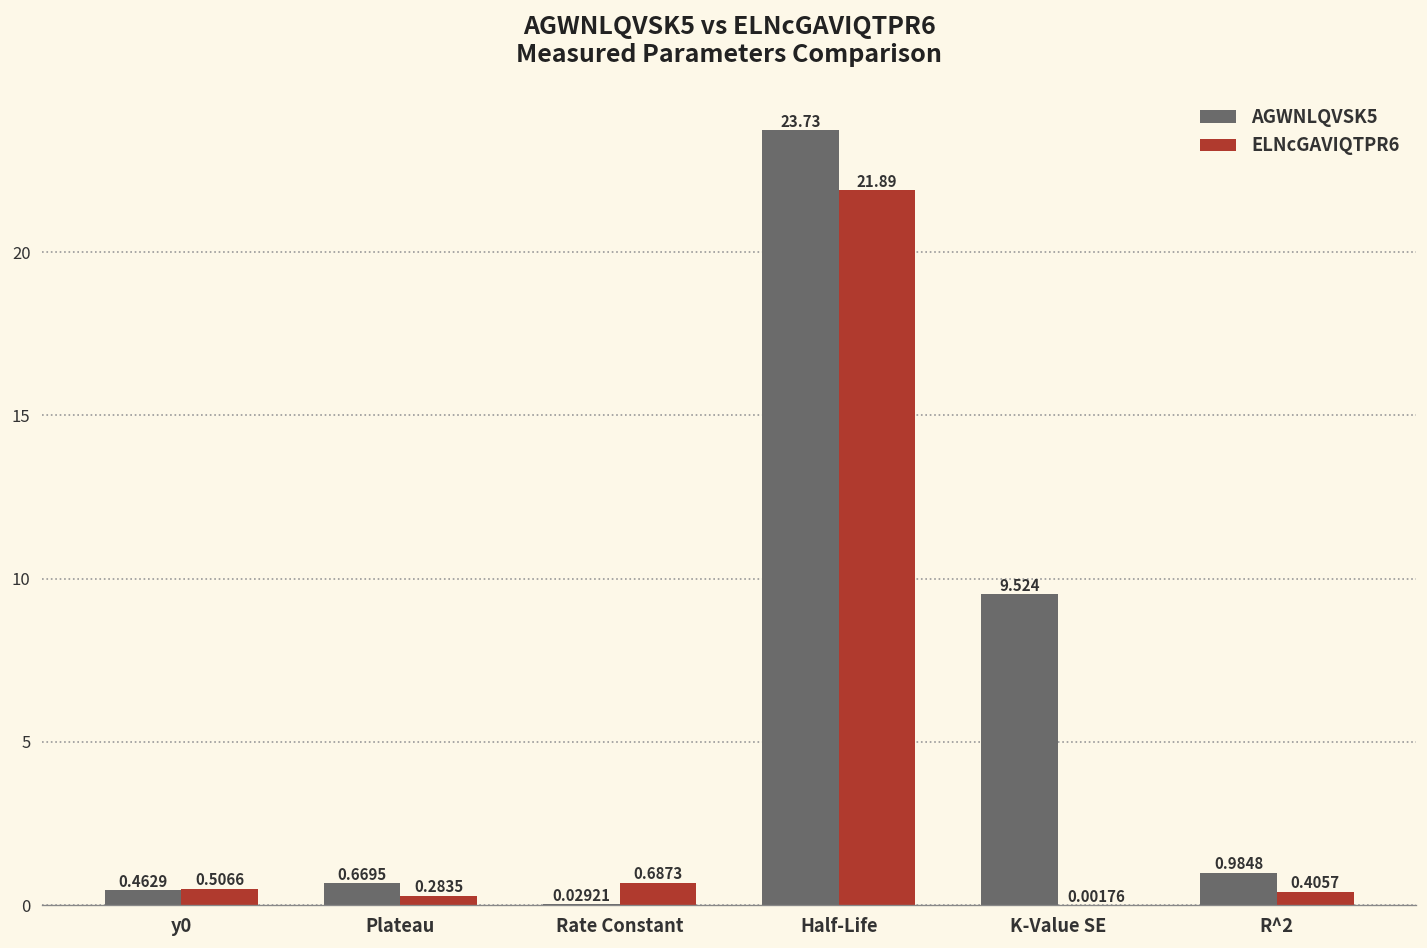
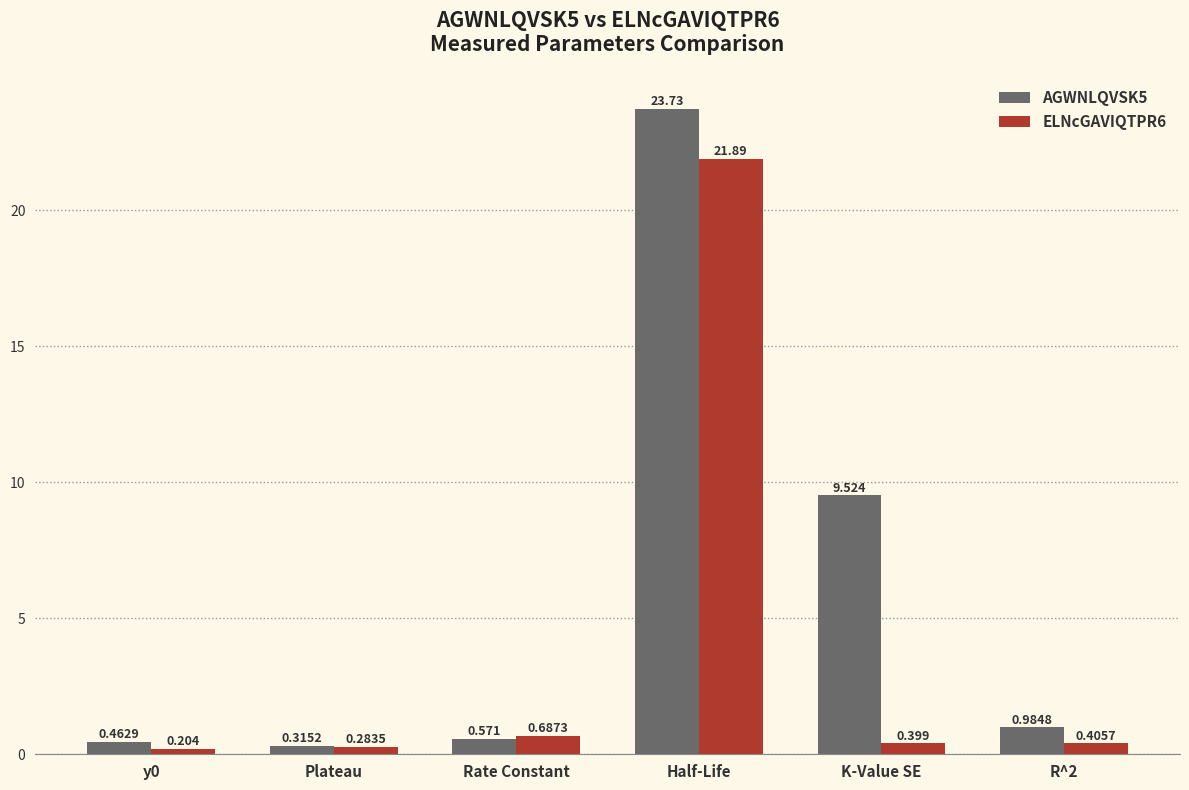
  {
    "AGWNLQVSK5": {
      "y0": 0.4629,
-     "Plateau": 0.6695,
-     "Rate Constant": 0.02921,
+     "Plateau": 0.3152,
+     "Rate Constant": 0.571,
      "Half-Life": 23.73,
      "K-Value SE": 9.524,
      "R^2": 0.9848
    },
    "ELNcGAVIQTPR6": {
-     "y0": 0.5066,
+     "y0": 0.204,
      "Plateau": 0.2835,
      "Rate Constant": 0.6873,
      "Half-Life": 21.89,
-     "K-Value SE": 0.00176,
+     "K-Value SE": 0.399,
      "R^2": 0.4057
    }
  }
